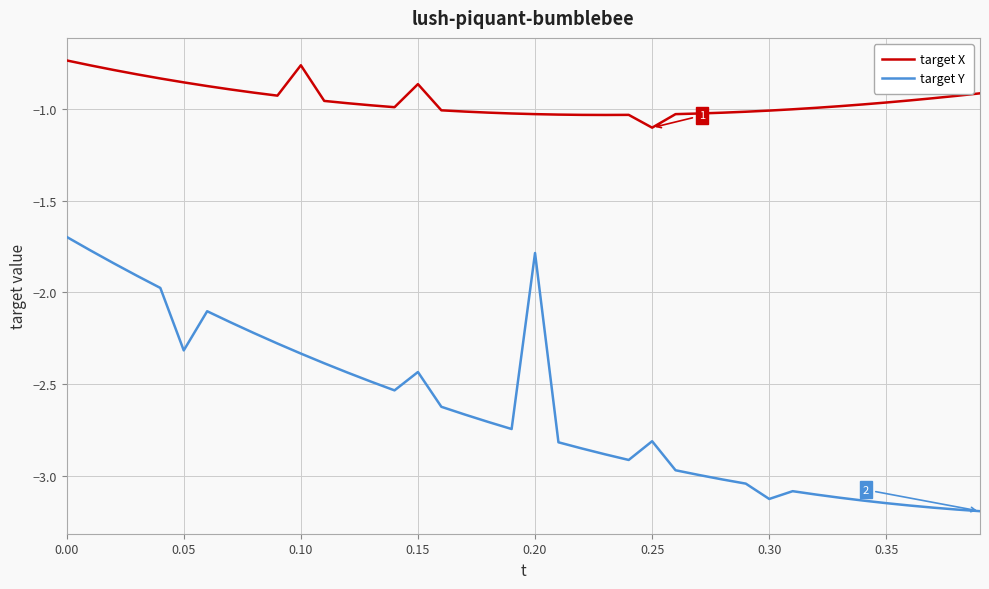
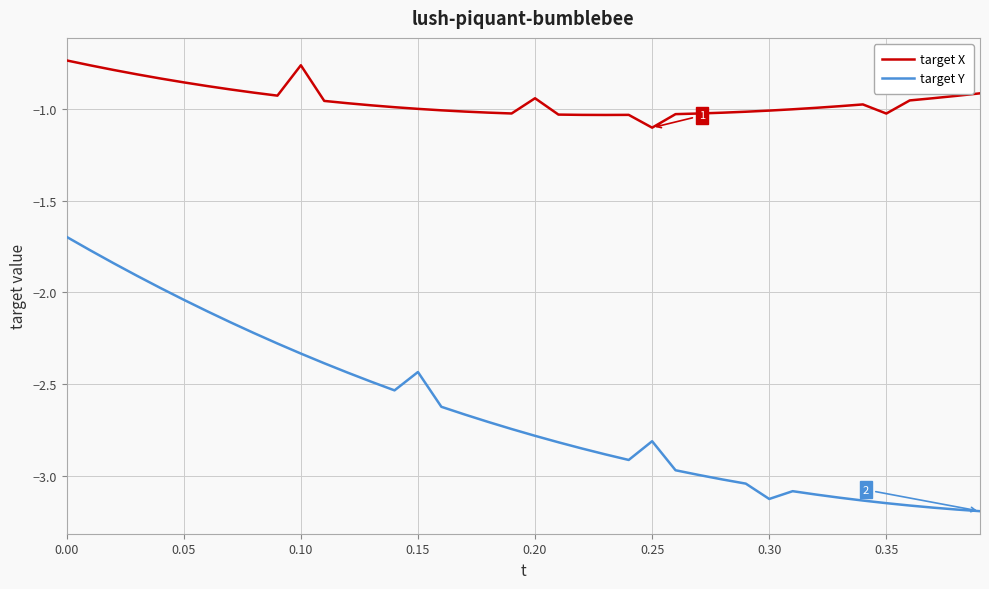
  {
    "target X": {
      "0.00": -0.74,
      "0.05": -0.86,
      "0.10": -0.76,
-     "0.15": -0.86,
-     "0.20": -1.03,
+     "0.15": -1.00,
+     "0.20": -0.94,
      "0.25": -1.10,
      "0.30": -1.01,
-     "0.35": -0.96
+     "0.35": -1.03
    },
    "target Y": {
      "0.00": -1.70,
-     "0.05": -2.32,
+     "0.05": -2.04,
      "0.10": -2.33,
      "0.15": -2.43,
-     "0.20": -1.78,
+     "0.20": -2.78,
      "0.25": -2.81,
      "0.30": -3.12,
      "0.35": -3.15
    }
  }
